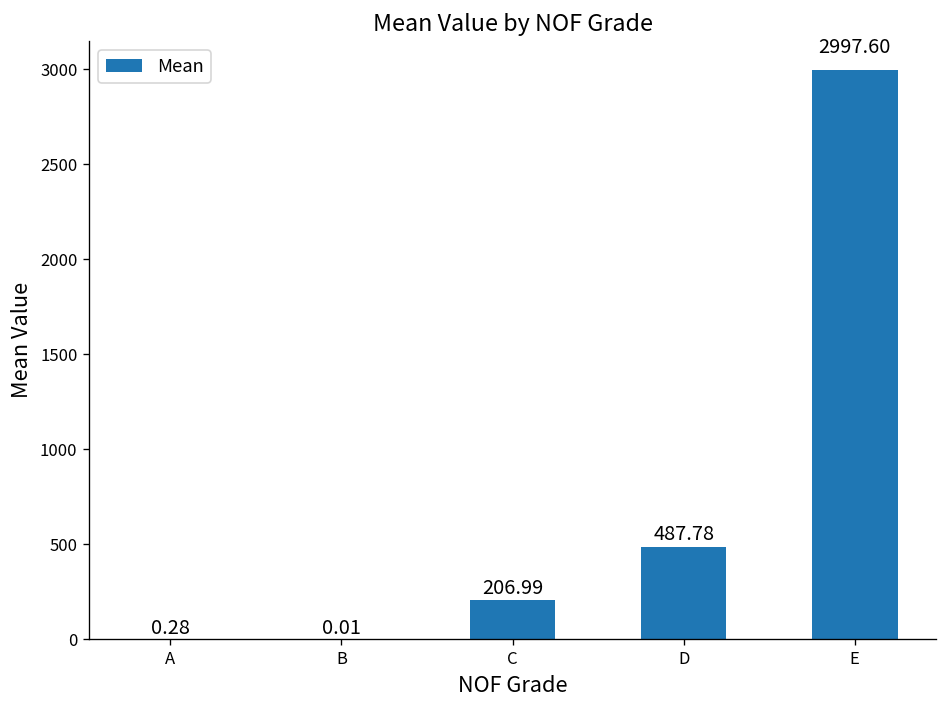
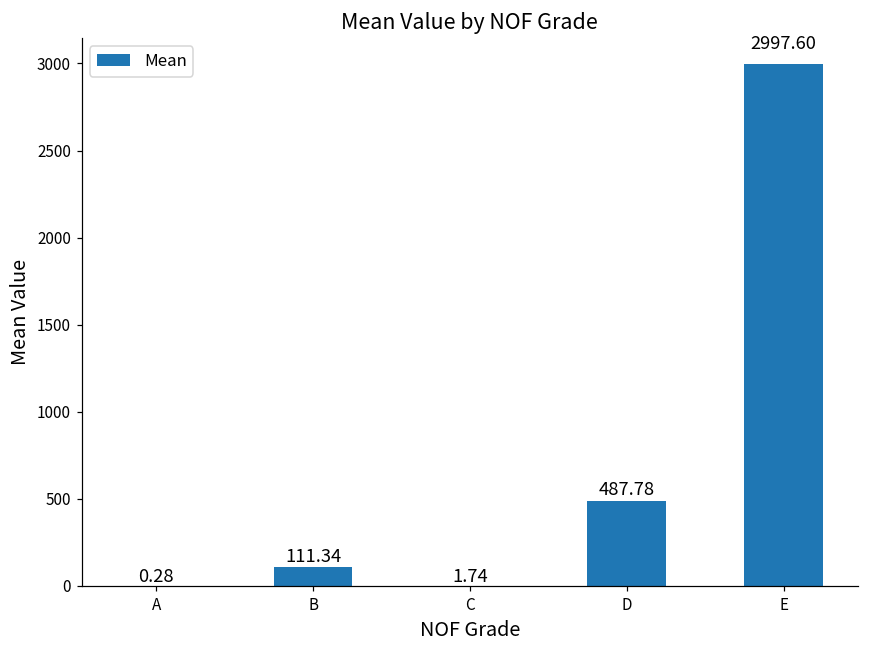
  {
    "A": 0.28,
-   "B": 0.01,
-   "C": 206.99,
+   "B": 111.34,
+   "C": 1.74,
    "D": 487.78,
    "E": 2997.60
  }
